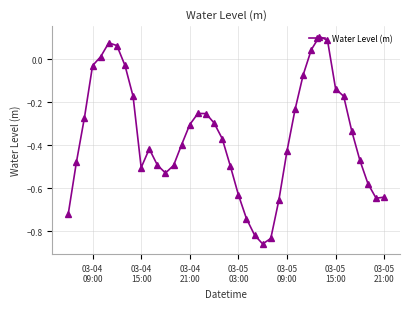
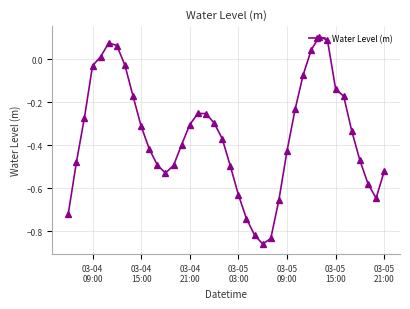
  {
    "03-04 09:00": -0.03,
-   "03-04 15:00": -0.50,
+   "03-04 15:00": -0.31,
    "03-04 21:00": -0.30,
    "03-05 03:00": -0.63,
    "03-05 09:00": -0.43,
    "03-05 15:00": -0.14,
-   "03-05 21:00": -0.64
+   "03-05 21:00": -0.52
  }
